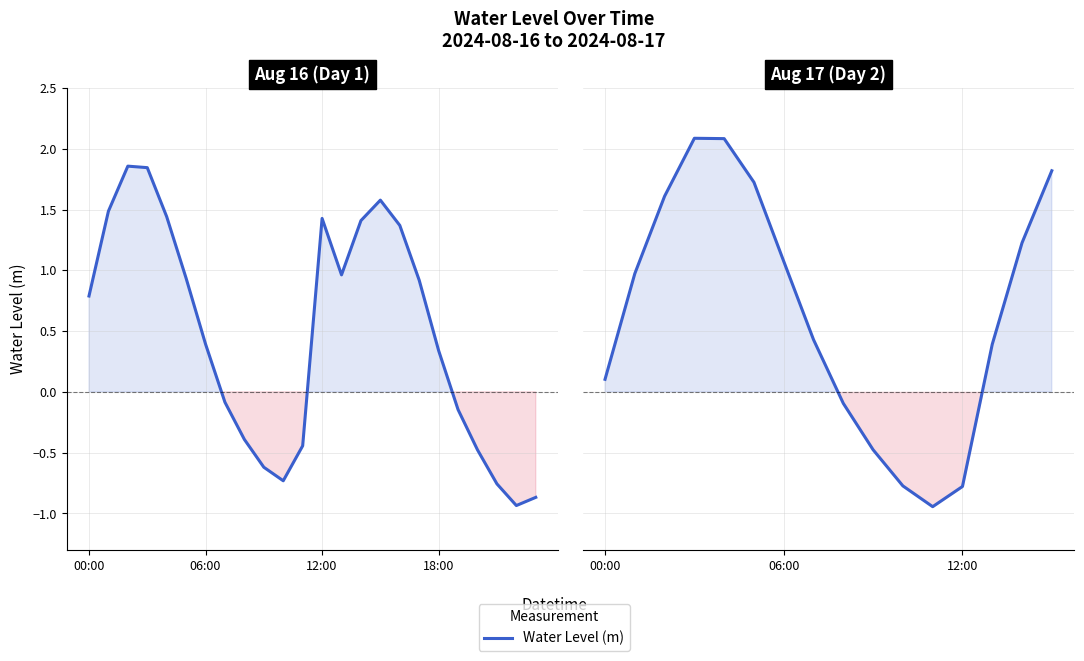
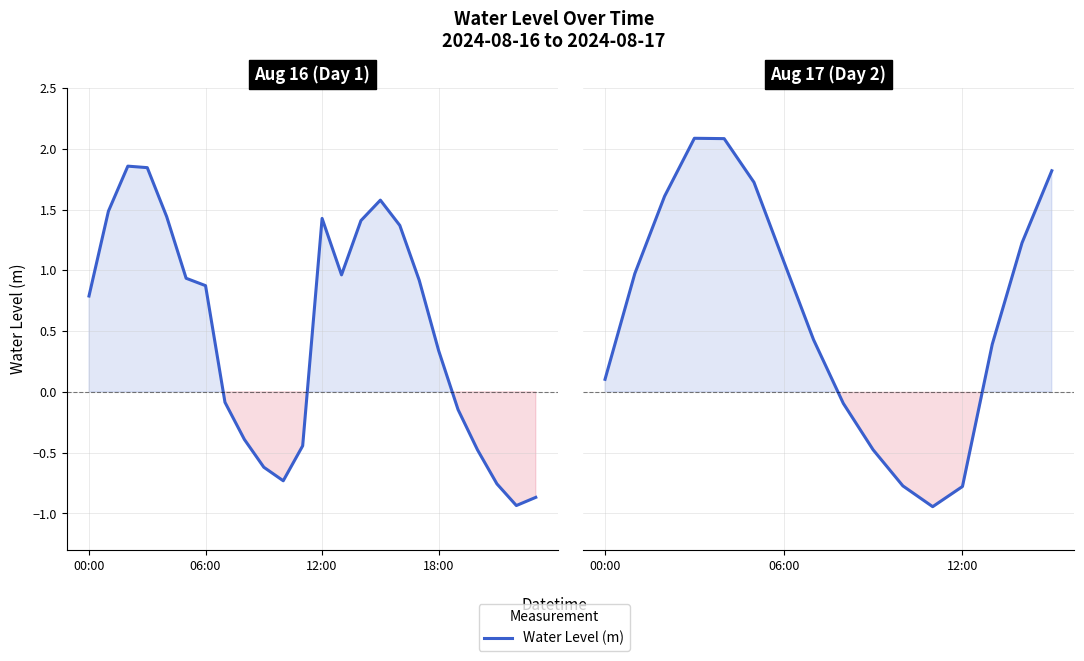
  {
    "Aug 16 (Day 1)": {
      "00:00": 0.79,
-     "06:00": 0.39,
+     "06:00": 0.87,
      "12:00": 1.43,
      "18:00": 0.34
    }
  }
